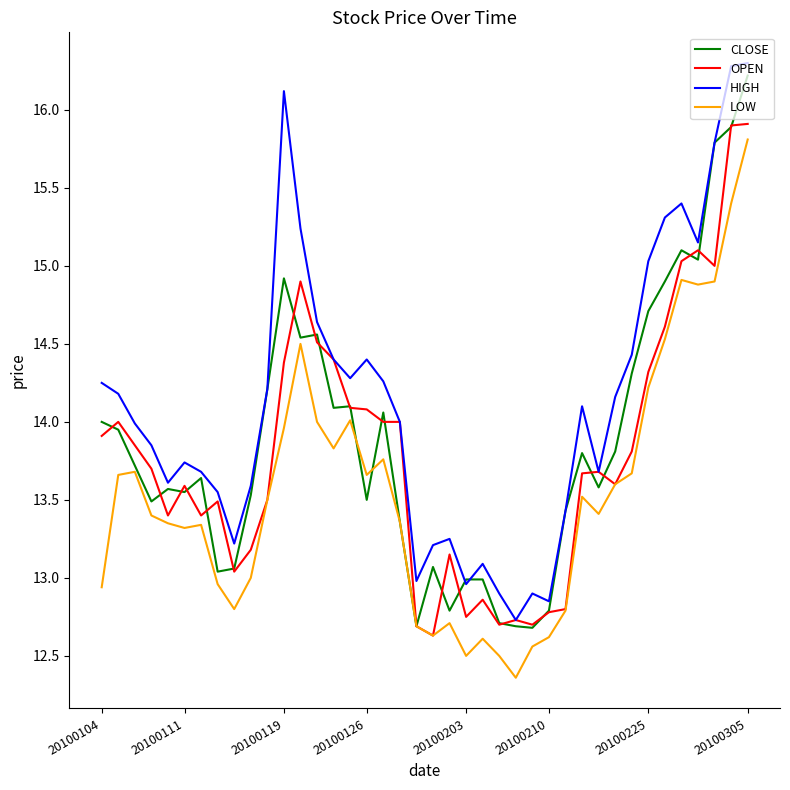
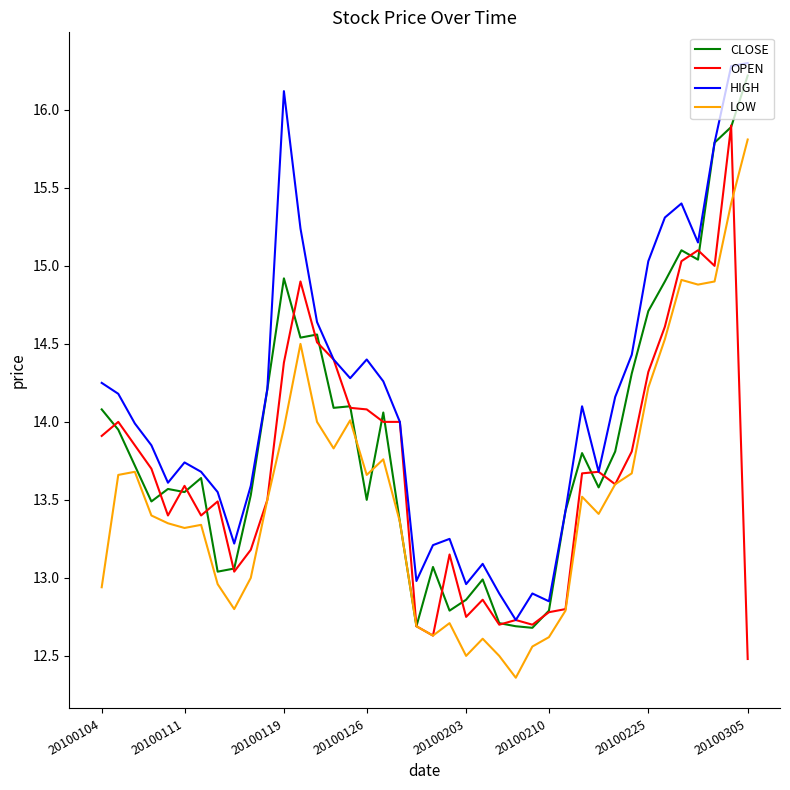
  {
    "CLOSE": {
-     "20100104": 14.00,
+     "20100104": 14.08,
      "20100111": 13.55,
      "20100119": 14.92,
      "20100126": 13.50,
-     "20100203": 12.99,
+     "20100203": 12.86,
      "20100225": 14.71
    },
    "OPEN": {
      "20100104": 13.91,
      "20100111": 13.59,
      "20100119": 14.38,
      "20100126": 14.08,
      "20100203": 12.75,
      "20100225": 14.32,
-     "20100305": 15.91
+     "20100305": 12.48
    },
    "HIGH": {
      "20100104": 14.25,
      "20100111": 13.74,
      "20100119": 16.12,
      "20100126": 14.40,
      "20100203": 12.96,
      "20100210": 12.85,
      "20100225": 15.03
    },
    "LOW": {
      "20100104": 12.94,
      "20100111": 13.32,
      "20100119": 13.96,
      "20100126": 13.66,
      "20100203": 12.50,
      "20100210": 12.62,
      "20100225": 14.22,
      "20100305": 15.81
    }
  }
